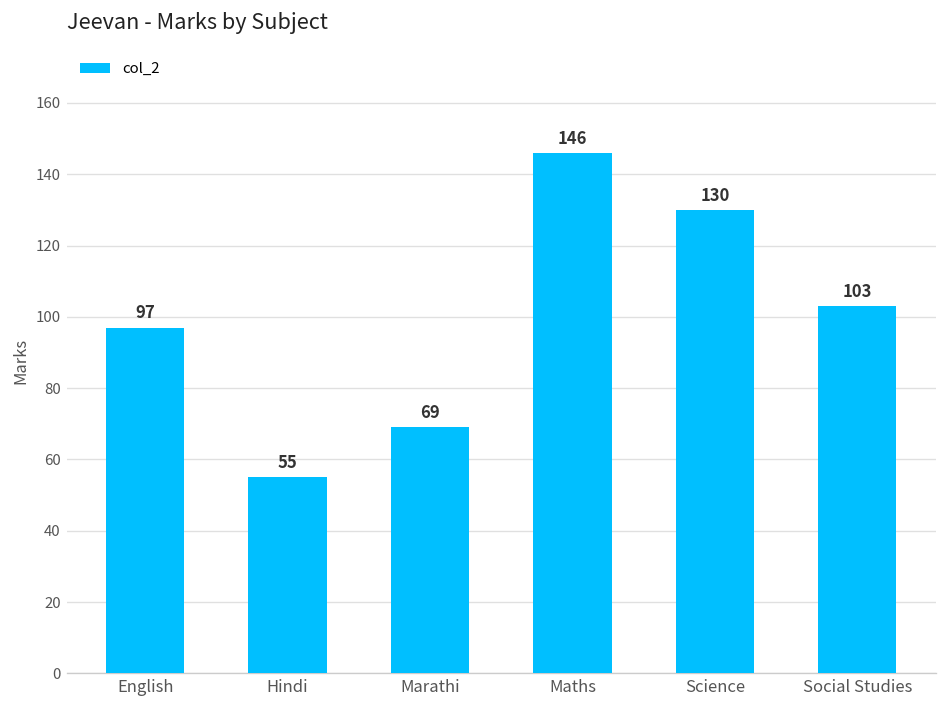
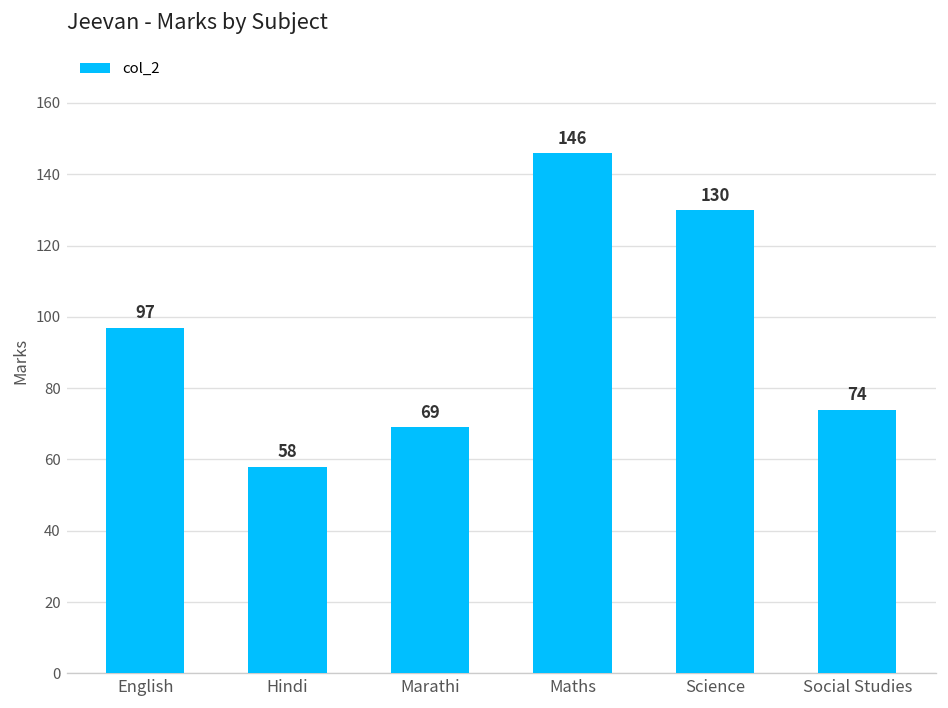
  {
    "English": 97,
-   "Hindi": 55,
+   "Hindi": 58,
    "Marathi": 69,
    "Maths": 146,
    "Science": 130,
-   "Social Studies": 103
+   "Social Studies": 74
  }
